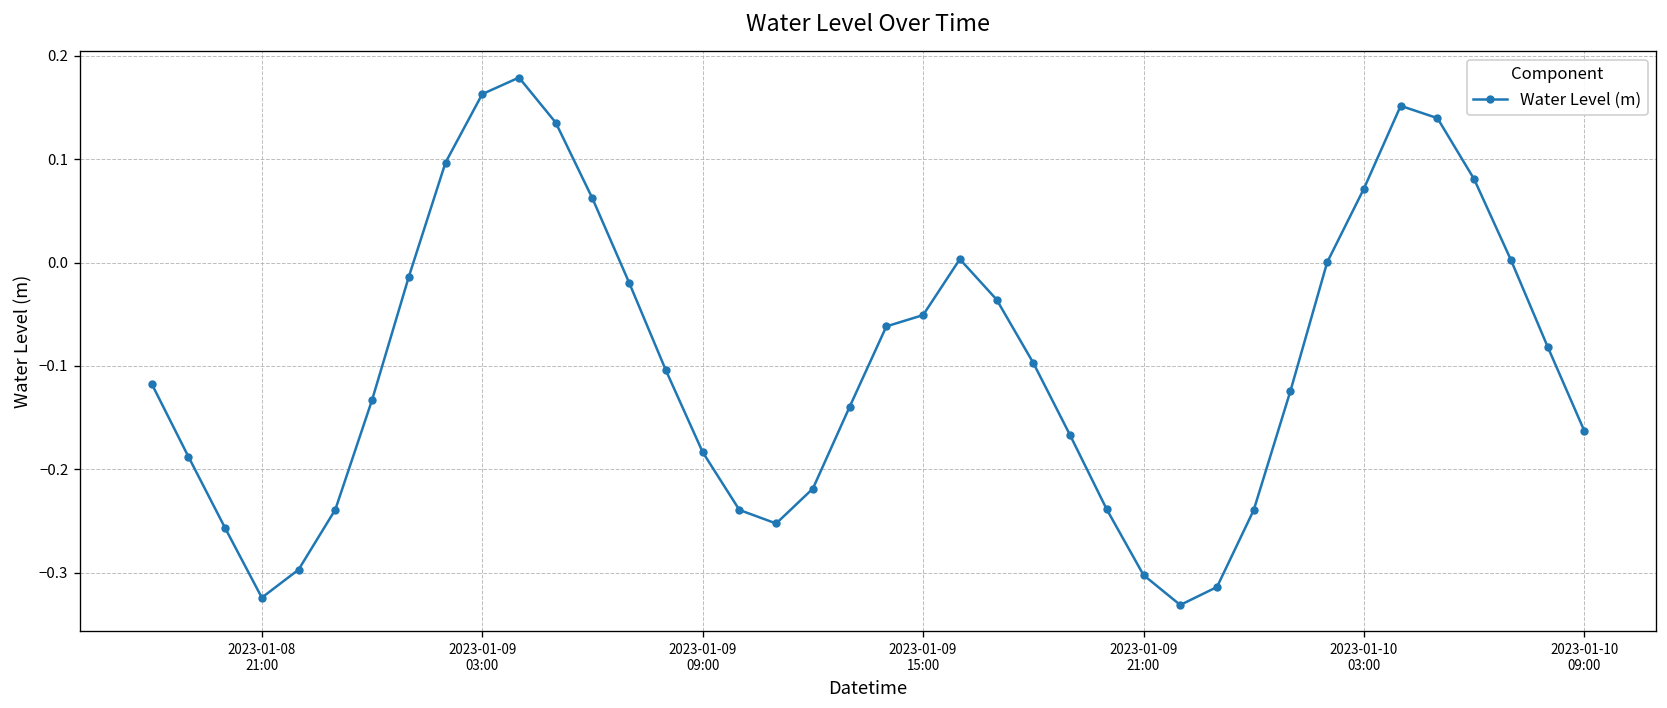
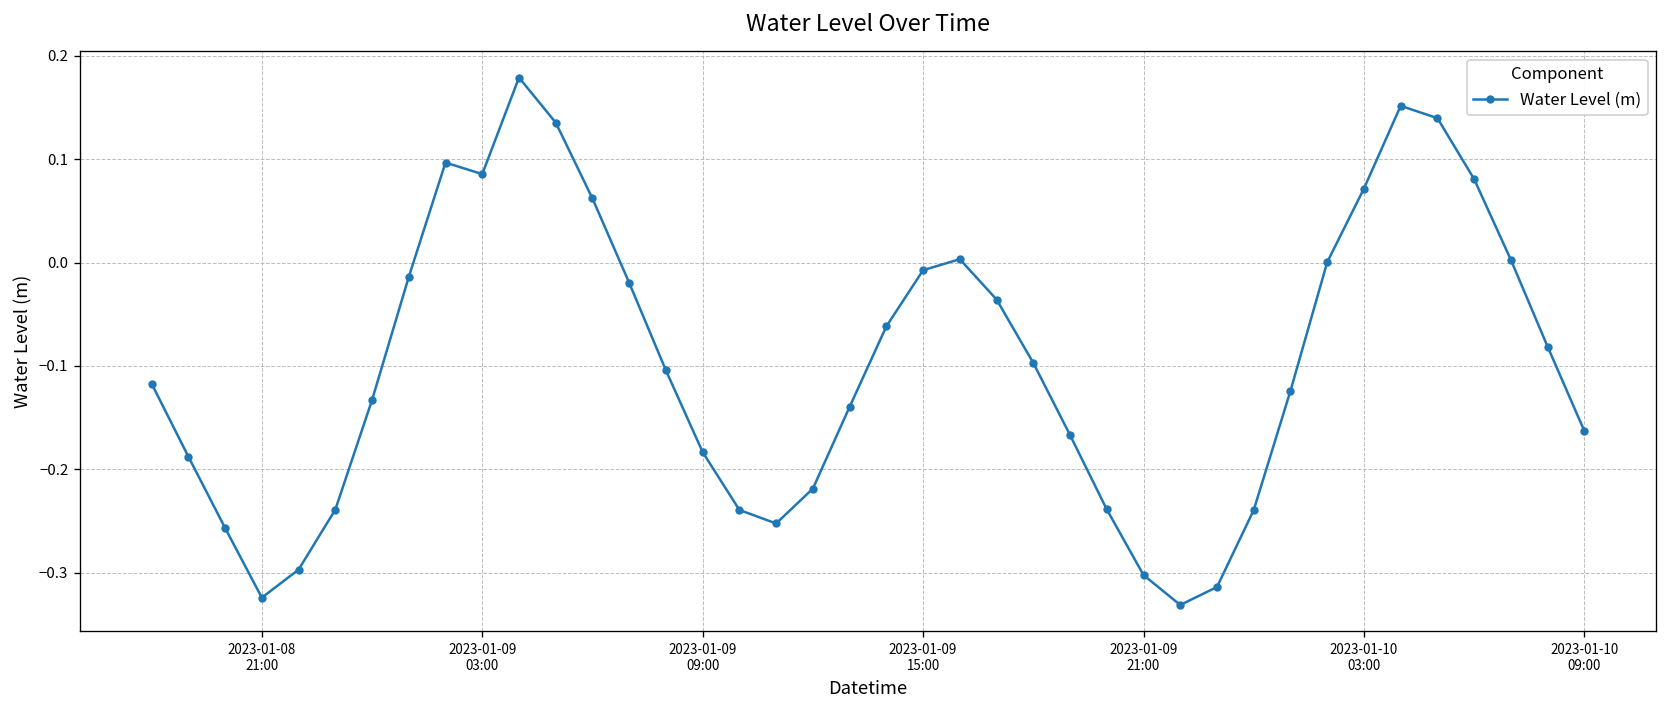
  {
    "2023-01-08 21:00": -0.32,
-   "2023-01-09 03:00": 0.16,
+   "2023-01-09 03:00": 0.09,
    "2023-01-09 09:00": -0.18,
-   "2023-01-09 15:00": -0.05,
+   "2023-01-09 15:00": -0.01,
    "2023-01-09 21:00": -0.30,
    "2023-01-10 03:00": 0.07,
    "2023-01-10 09:00": -0.16
  }
